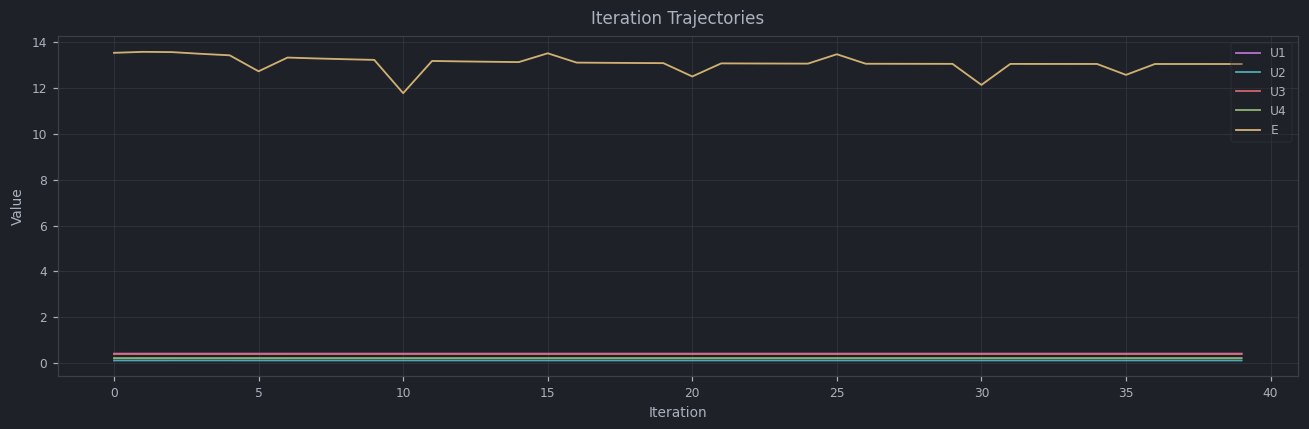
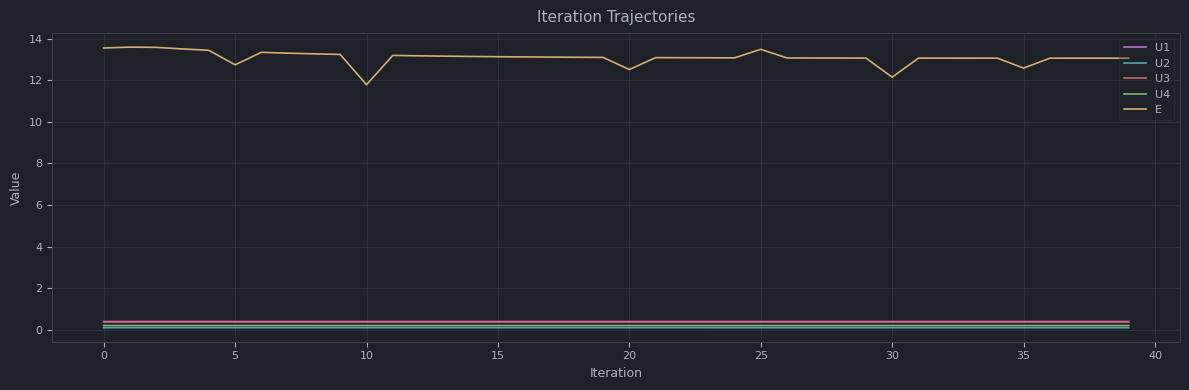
  {
    "U3": {
      "0": 0.4,
      "5": 0.4,
      "10": 0.4,
      "15": 0.4,
      "20": 0.4,
      "25": 0.4,
      "30": 0.4,
      "35": 0.4
    },
    "E": {
      "0": 13.5,
      "5": 12.7,
      "10": 11.8,
-     "15": 13.5,
+     "15": 13.1,
      "20": 12.5,
      "25": 13.5,
      "30": 12.1,
      "35": 12.6
    }
  }
